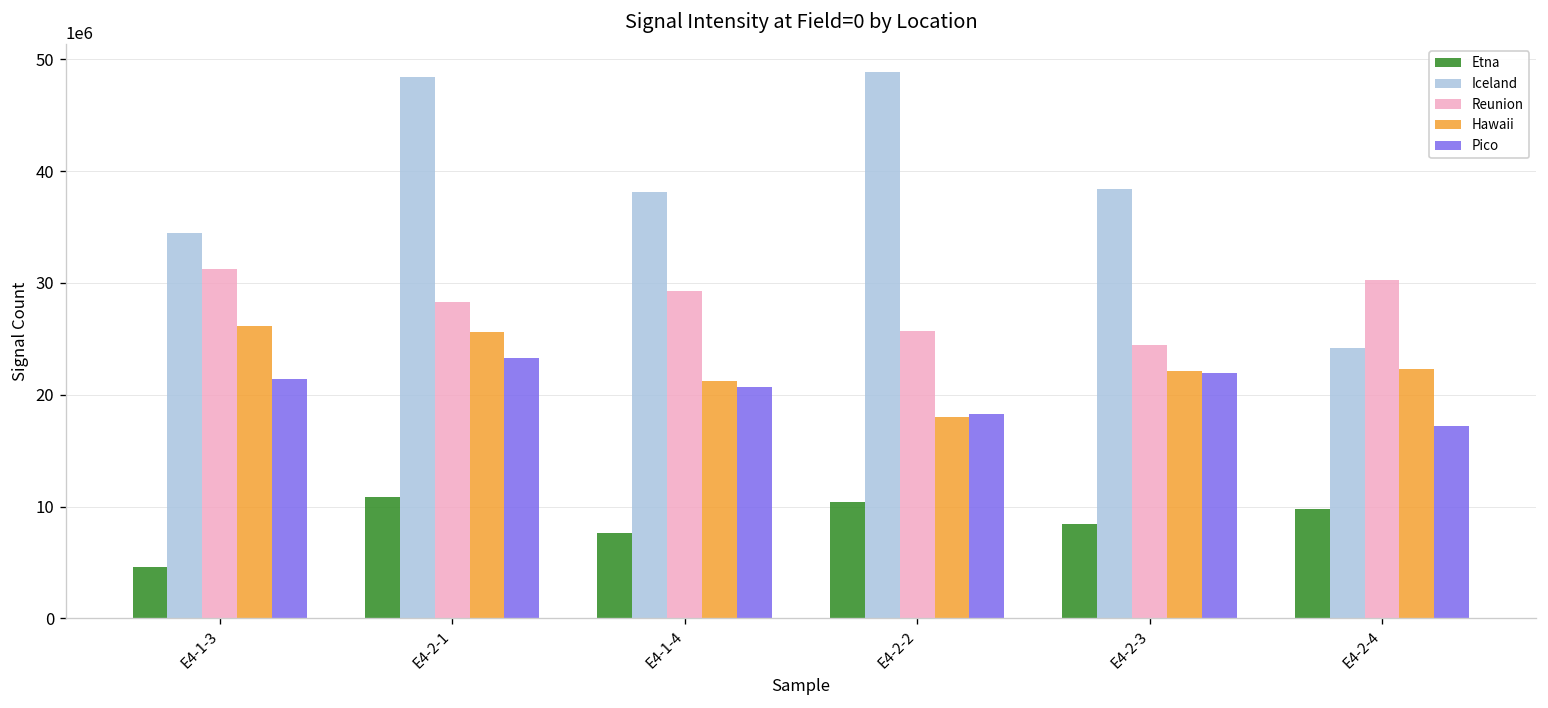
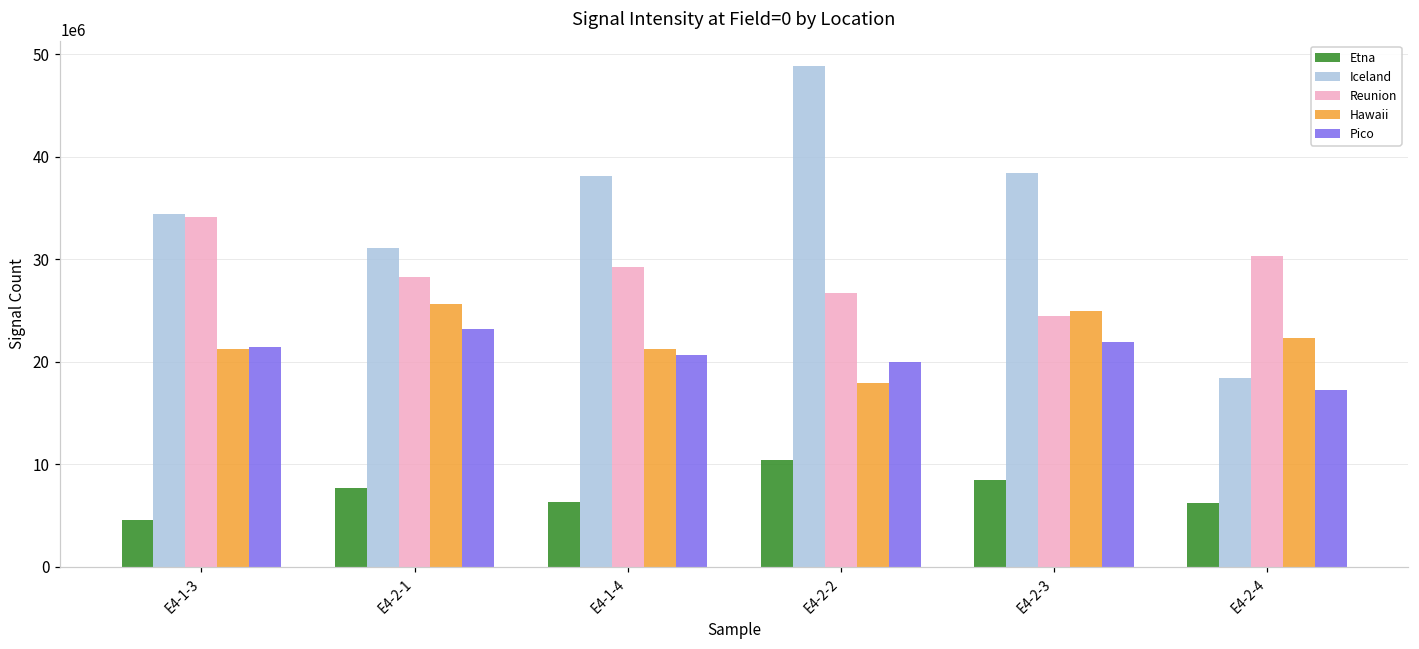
  {
    "Etna": {
      "E4-1-3": 5000000,
-     "E4-2-1": 11000000,
-     "E4-1-4": 8000000,
+     "E4-2-1": 8000000,
+     "E4-1-4": 6000000,
      "E4-2-2": 10000000,
      "E4-2-3": 8000000,
-     "E4-2-4": 10000000
+     "E4-2-4": 6000000
    },
    "Iceland": {
      "E4-1-3": 34000000,
-     "E4-2-1": 48000000,
+     "E4-2-1": 31000000,
      "E4-1-4": 38000000,
      "E4-2-2": 49000000,
      "E4-2-3": 38000000,
-     "E4-2-4": 24000000
+     "E4-2-4": 18000000
    },
    "Reunion": {
-     "E4-1-3": 31000000,
+     "E4-1-3": 34000000,
      "E4-2-1": 28000000,
      "E4-1-4": 29000000,
-     "E4-2-2": 26000000,
+     "E4-2-2": 27000000,
      "E4-2-3": 24000000,
      "E4-2-4": 30000000
    },
    "Hawaii": {
-     "E4-1-3": 26000000,
+     "E4-1-3": 21000000,
      "E4-2-1": 26000000,
      "E4-1-4": 21000000,
      "E4-2-2": 18000000,
-     "E4-2-3": 22000000,
+     "E4-2-3": 25000000,
      "E4-2-4": 22000000
    },
    "Pico": {
      "E4-1-3": 21000000,
      "E4-2-1": 23000000,
      "E4-1-4": 21000000,
-     "E4-2-2": 18000000,
+     "E4-2-2": 20000000,
      "E4-2-3": 22000000,
      "E4-2-4": 17000000
    }
  }
